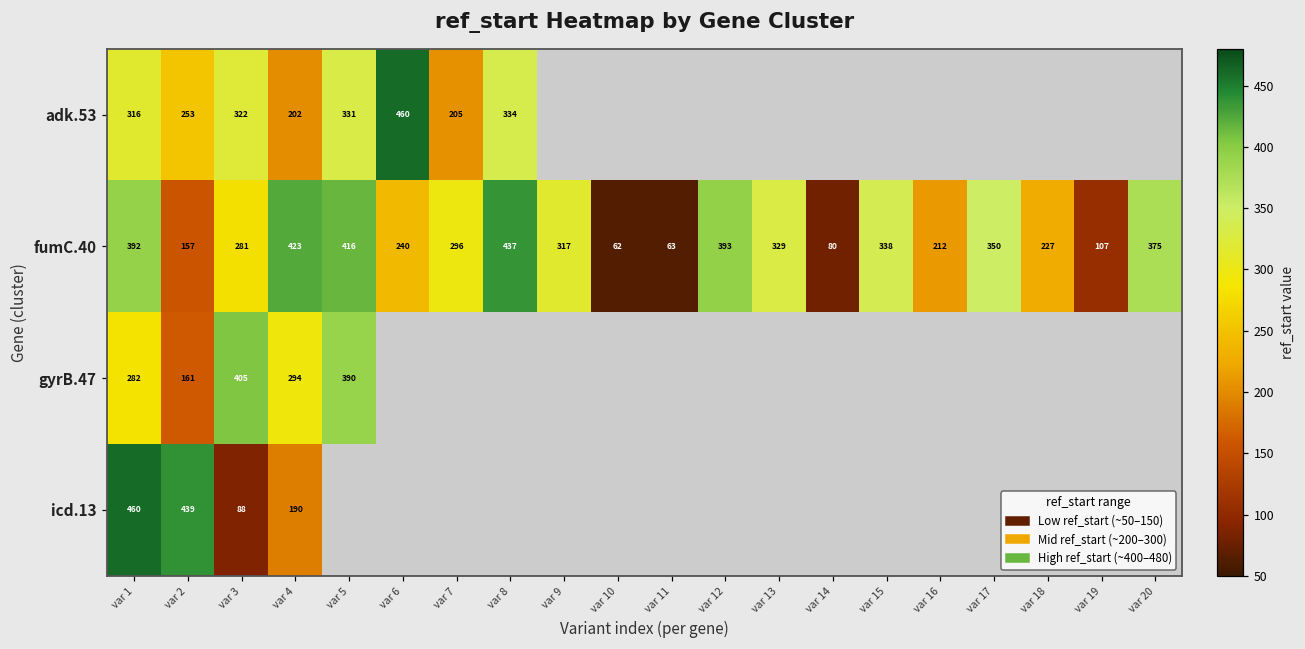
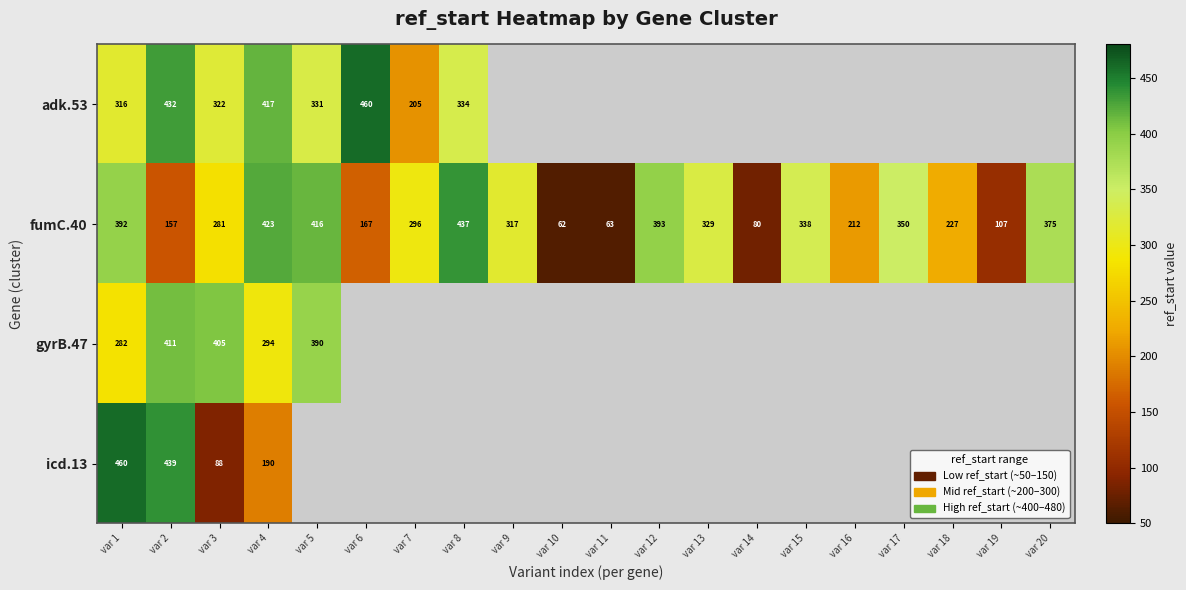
  {
    "adk.53": {
      "var 1": 316,
-     "var 2": 253,
+     "var 2": 432,
      "var 3": 322,
-     "var 4": 202,
+     "var 4": 417,
      "var 5": 331,
      "var 6": 460,
      "var 7": 205,
      "var 8": 334
    },
    "fumC.40": {
      "var 1": 392,
      "var 2": 157,
      "var 3": 281,
      "var 4": 423,
      "var 5": 416,
-     "var 6": 240,
+     "var 6": 167,
      "var 7": 296,
      "var 8": 437,
      "var 9": 317,
      "var 10": 62,
      "var 11": 63,
      "var 12": 393,
      "var 13": 329,
      "var 14": 80,
      "var 15": 338,
      "var 16": 212,
      "var 17": 350,
      "var 18": 227,
      "var 19": 107,
      "var 20": 375
    },
    "gyrB.47": {
      "var 1": 282,
-     "var 2": 161,
+     "var 2": 411,
      "var 3": 405,
      "var 4": 294,
      "var 5": 390
    },
    "icd.13": {
      "var 1": 460,
      "var 2": 439,
      "var 3": 88,
      "var 4": 190
    }
  }
